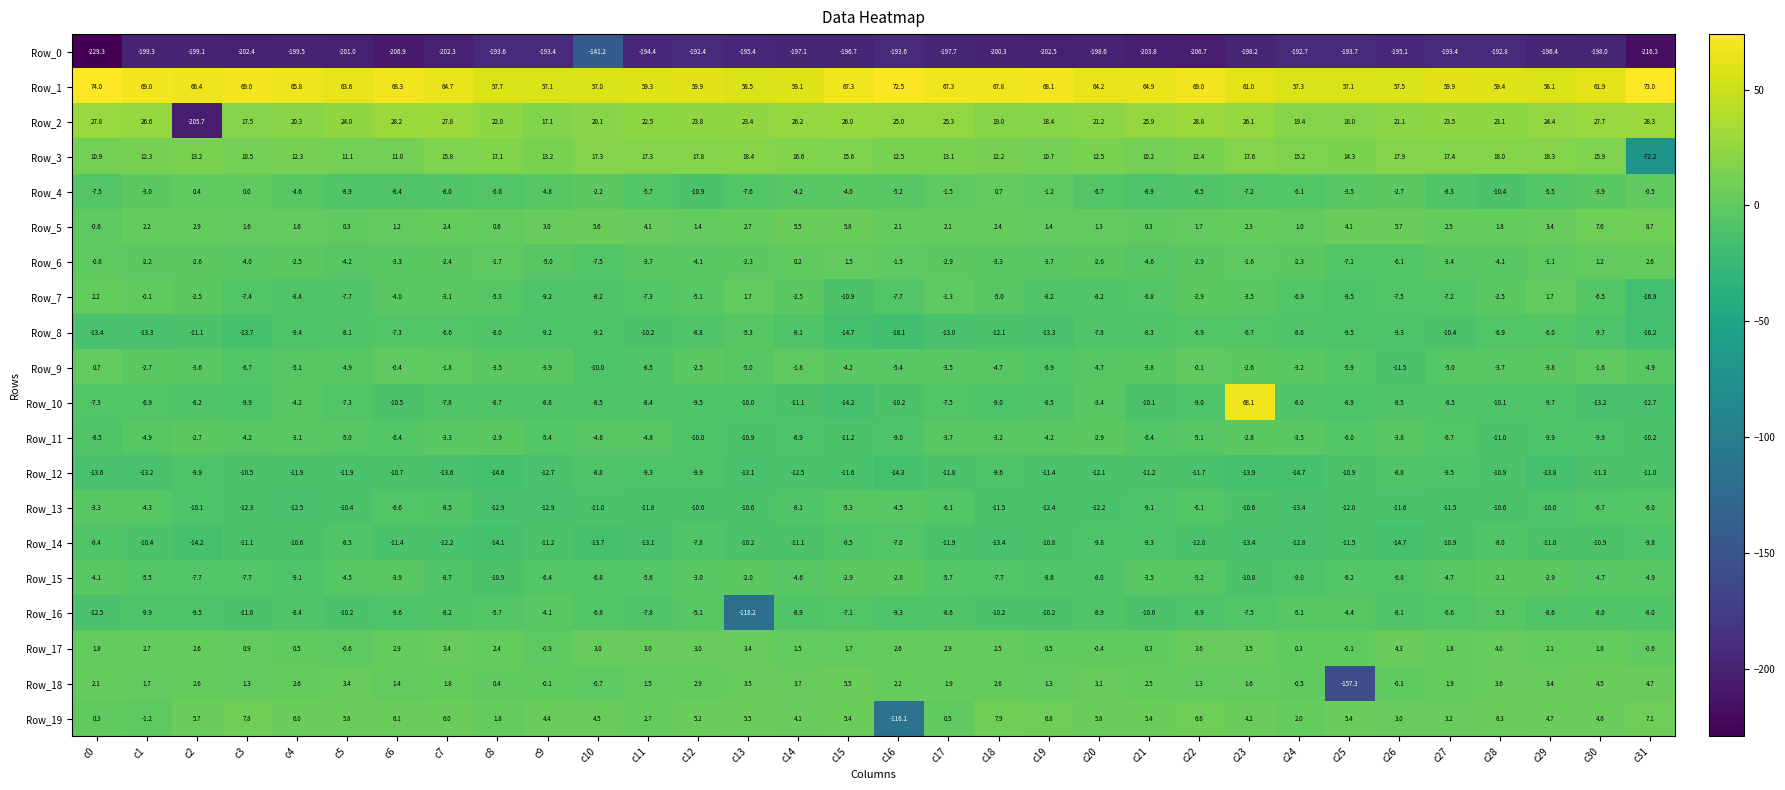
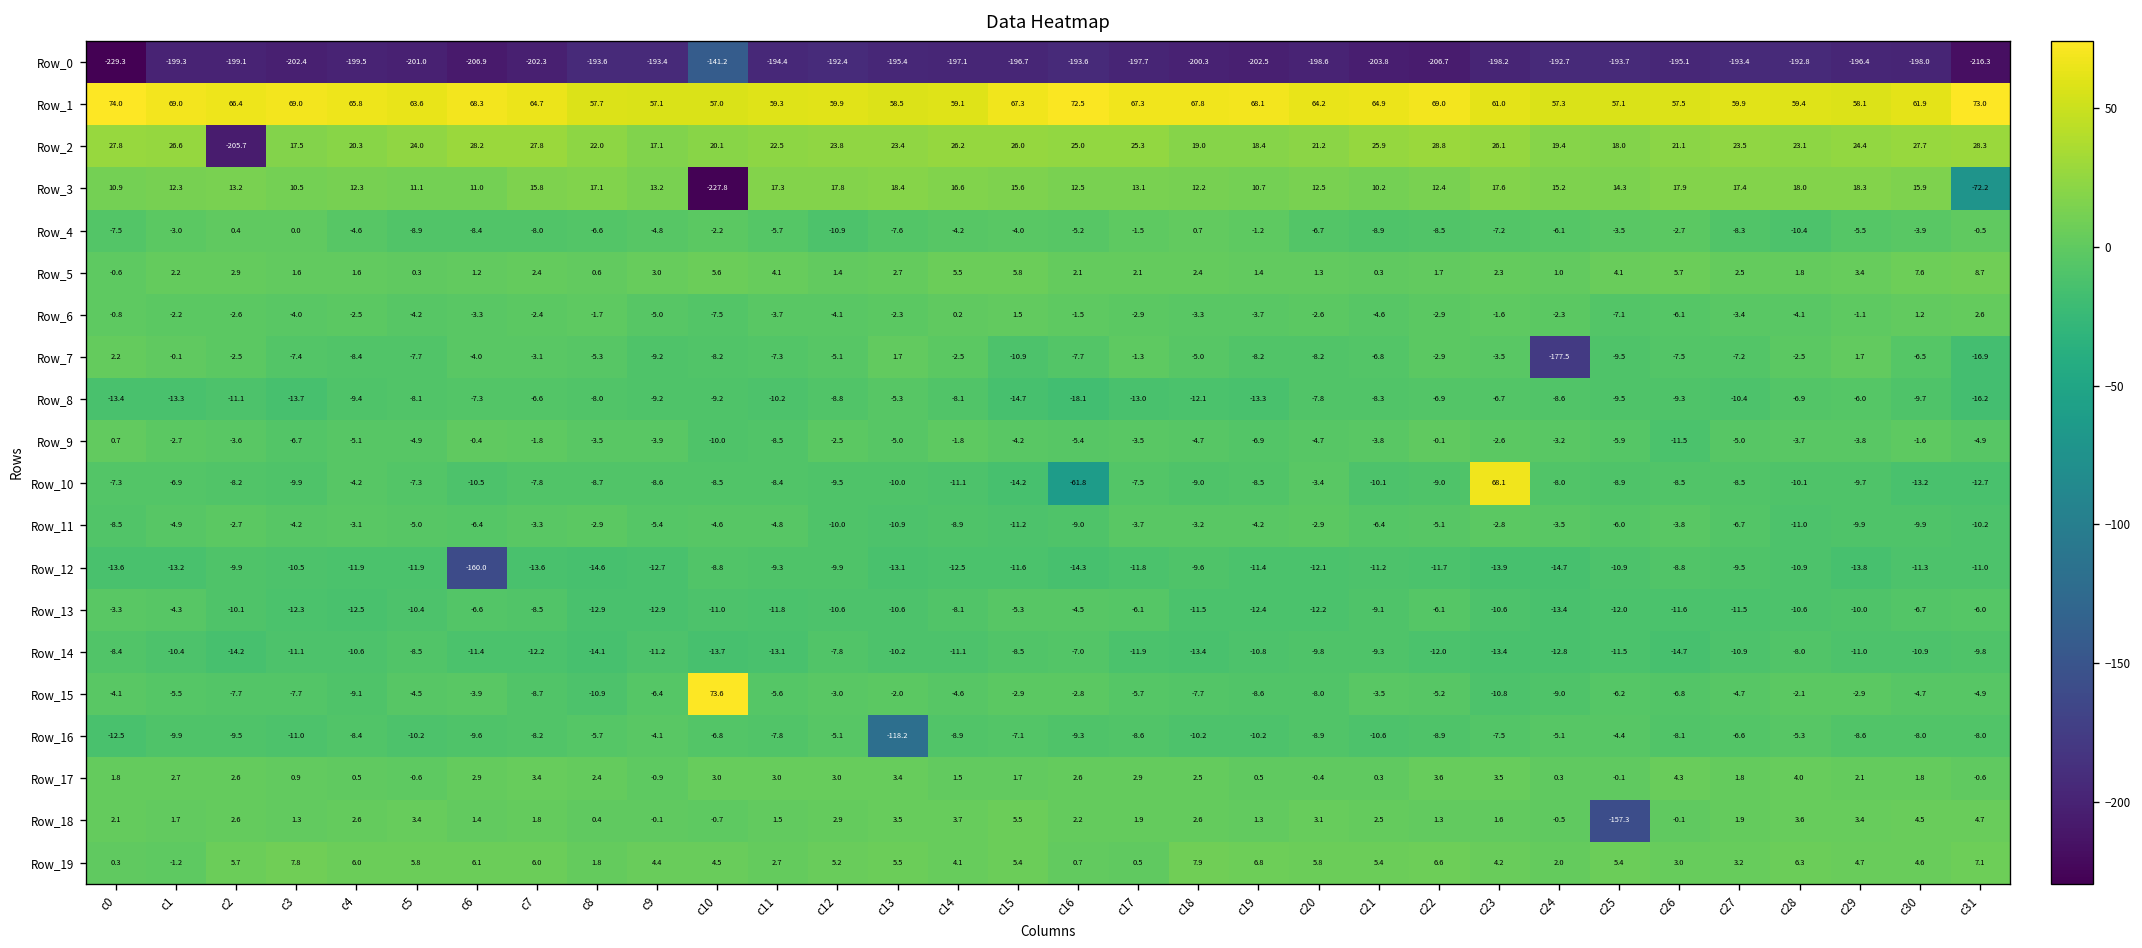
  {
    "Row_3": {
      "c0": 10.9,
      "c1": 12.3,
      "c2": 13.2,
      "c3": 10.5,
      "c4": 12.3,
      "c5": 11.1,
      "c6": 11.0,
      "c7": 15.8,
      "c8": 17.1,
      "c9": 13.2,
-     "c10": 17.3,
+     "c10": -227.8,
      "c11": 17.3,
      "c12": 17.8,
      "c13": 18.4,
      "c14": 16.6,
      "c15": 15.6,
      "c16": 12.5,
      "c17": 13.1,
      "c18": 12.2,
      "c19": 10.7,
      "c20": 12.5,
      "c21": 10.2,
      "c22": 12.4,
      "c23": 17.6,
      "c24": 15.2,
      "c25": 14.3,
      "c26": 17.9,
      "c27": 17.4,
      "c28": 18.0,
      "c29": 18.3,
      "c30": 15.9,
      "c31": -72.2
    },
    "Row_7": {
      "c0": 2.2,
      "c1": -0.1,
      "c2": -2.5,
      "c3": -7.4,
      "c4": -8.4,
      "c5": -7.7,
      "c6": -4.0,
      "c7": -3.1,
      "c8": -5.3,
      "c9": -9.2,
      "c10": -8.2,
      "c11": -7.3,
      "c12": -5.1,
      "c13": 1.7,
      "c14": -2.5,
      "c15": -10.9,
      "c16": -7.7,
      "c17": -1.3,
      "c18": -5.0,
      "c19": -8.2,
      "c20": -8.2,
      "c21": -6.8,
      "c22": -2.9,
      "c23": -3.5,
-     "c24": -6.9,
+     "c24": -177.5,
      "c25": -9.5,
      "c26": -7.5,
      "c27": -7.2,
      "c28": -2.5,
      "c29": 1.7,
      "c30": -6.5,
      "c31": -16.9
    },
    "Row_10": {
      "c0": -7.3,
      "c1": -6.9,
      "c2": -8.2,
      "c3": -9.9,
      "c4": -4.2,
      "c5": -7.3,
      "c6": -10.5,
      "c7": -7.8,
      "c8": -8.7,
      "c9": -8.6,
      "c10": -8.5,
      "c11": -8.4,
      "c12": -9.5,
      "c13": -10.0,
      "c14": -11.1,
      "c15": -14.2,
-     "c16": -10.2,
+     "c16": -61.8,
      "c17": -7.5,
      "c18": -9.0,
      "c19": -8.5,
      "c20": -3.4,
      "c21": -10.1,
      "c22": -9.0,
      "c23": 68.1,
      "c24": -8.0,
      "c25": -8.9,
      "c26": -8.5,
      "c27": -8.5,
      "c28": -10.1,
      "c29": -9.7,
      "c30": -13.2,
      "c31": -12.7
    },
    "Row_12": {
      "c0": -13.6,
      "c1": -13.2,
      "c2": -9.9,
      "c3": -10.5,
      "c4": -11.9,
      "c5": -11.9,
-     "c6": -10.7,
+     "c6": -160.0,
      "c7": -13.6,
      "c8": -14.6,
      "c9": -12.7,
      "c10": -8.8,
      "c11": -9.3,
      "c12": -9.9,
      "c13": -13.1,
      "c14": -12.5,
      "c15": -11.6,
      "c16": -14.3,
      "c17": -11.8,
      "c18": -9.6,
      "c19": -11.4,
      "c20": -12.1,
      "c21": -11.2,
      "c22": -11.7,
      "c23": -13.9,
      "c24": -14.7,
      "c25": -10.9,
      "c26": -8.8,
      "c27": -9.5,
      "c28": -10.9,
      "c29": -13.8,
      "c30": -11.3,
      "c31": -11.0
    },
    "Row_15": {
      "c0": -4.1,
      "c1": -5.5,
      "c2": -7.7,
      "c3": -7.7,
      "c4": -9.1,
      "c5": -4.5,
      "c6": -3.9,
      "c7": -8.7,
      "c8": -10.9,
      "c9": -6.4,
-     "c10": -6.8,
+     "c10": 73.6,
      "c11": -5.6,
      "c12": -3.0,
      "c13": -2.0,
      "c14": -4.6,
      "c15": -2.9,
      "c16": -2.8,
      "c17": -5.7,
      "c18": -7.7,
      "c19": -8.6,
      "c20": -8.0,
      "c21": -3.5,
      "c22": -5.2,
      "c23": -10.8,
      "c24": -9.0,
      "c25": -6.2,
      "c26": -6.8,
      "c27": -4.7,
      "c28": -2.1,
      "c29": -2.9,
      "c30": -4.7,
      "c31": -4.9
    },
    "Row_19": {
      "c0": 0.3,
      "c1": -1.2,
      "c2": 5.7,
      "c3": 7.8,
      "c4": 6.0,
      "c5": 5.8,
      "c6": 6.1,
      "c7": 6.0,
      "c8": 1.8,
      "c9": 4.4,
      "c10": 4.5,
      "c11": 2.7,
      "c12": 5.2,
      "c13": 5.5,
      "c14": 4.1,
      "c15": 5.4,
-     "c16": -116.1,
+     "c16": 0.7,
      "c17": 0.5,
      "c18": 7.9,
      "c19": 6.8,
      "c20": 5.8,
      "c21": 5.4,
      "c22": 6.6,
      "c23": 4.2,
      "c24": 2.0,
      "c25": 5.4,
      "c26": 3.0,
      "c27": 3.2,
      "c28": 6.3,
      "c29": 4.7,
      "c30": 4.6,
      "c31": 7.1
    }
  }
